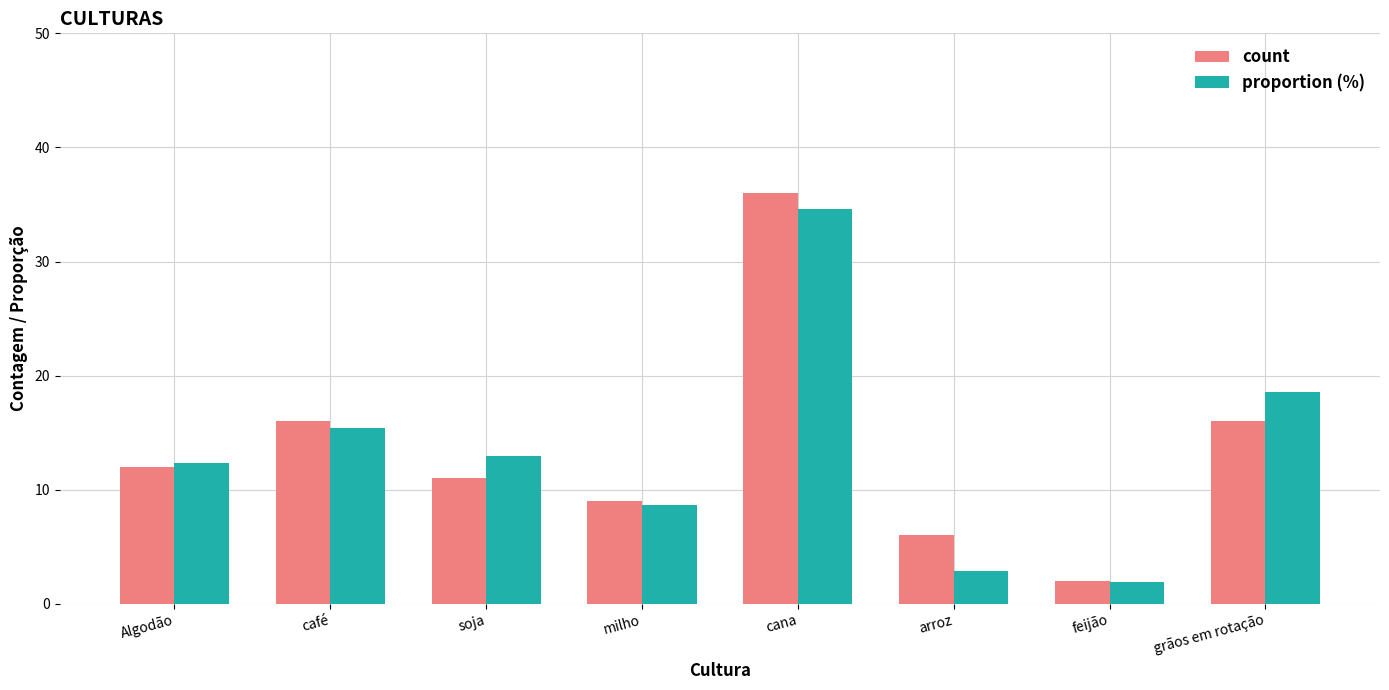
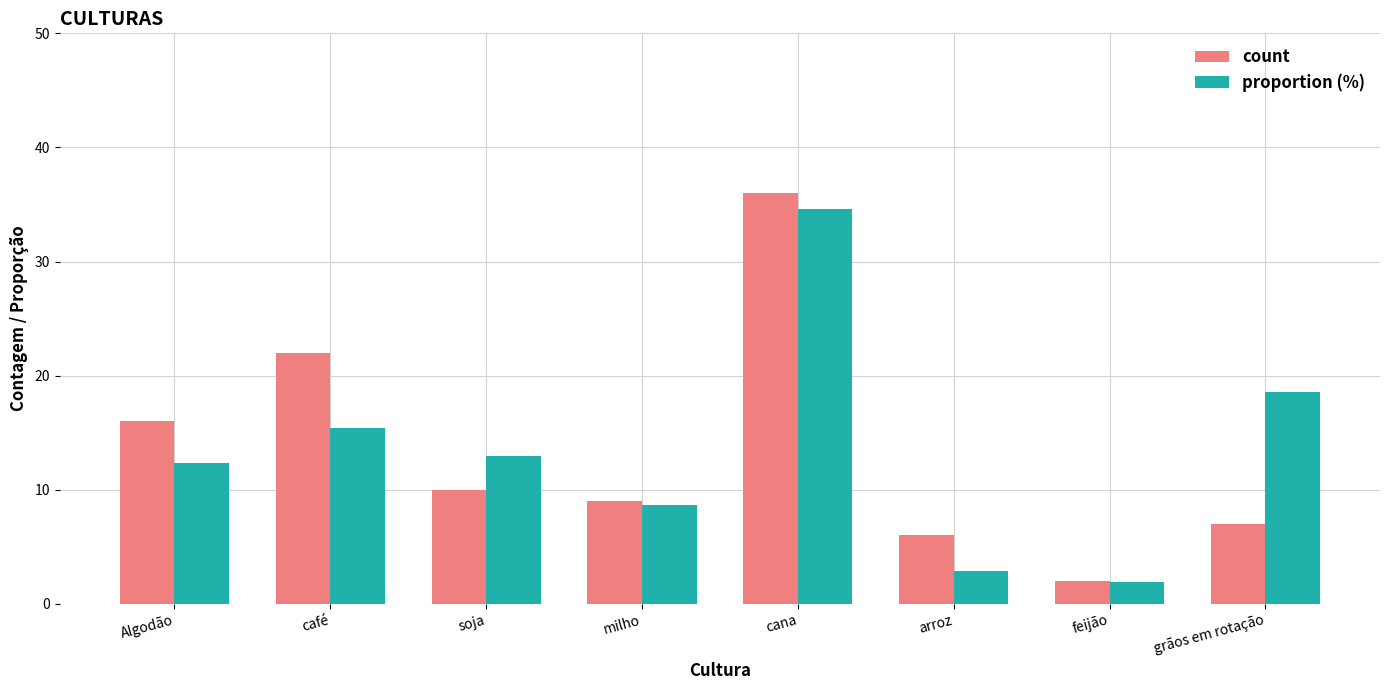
  {
    "count": {
-     "Algodão": 12,
-     "café": 16,
-     "soja": 11,
+     "Algodão": 16,
+     "café": 22,
+     "soja": 10,
      "milho": 9,
      "cana": 36,
      "arroz": 6,
      "feijão": 2,
-     "grãos em rotação": 16
+     "grãos em rotação": 7
    },
    "proportion (%)": {
      "Algodão": 12.3,
      "café": 15.4,
      "soja": 13,
      "milho": 8.7,
      "cana": 34.6,
      "arroz": 3,
      "feijão": 2,
      "grãos em rotação": 18.6
    }
  }
